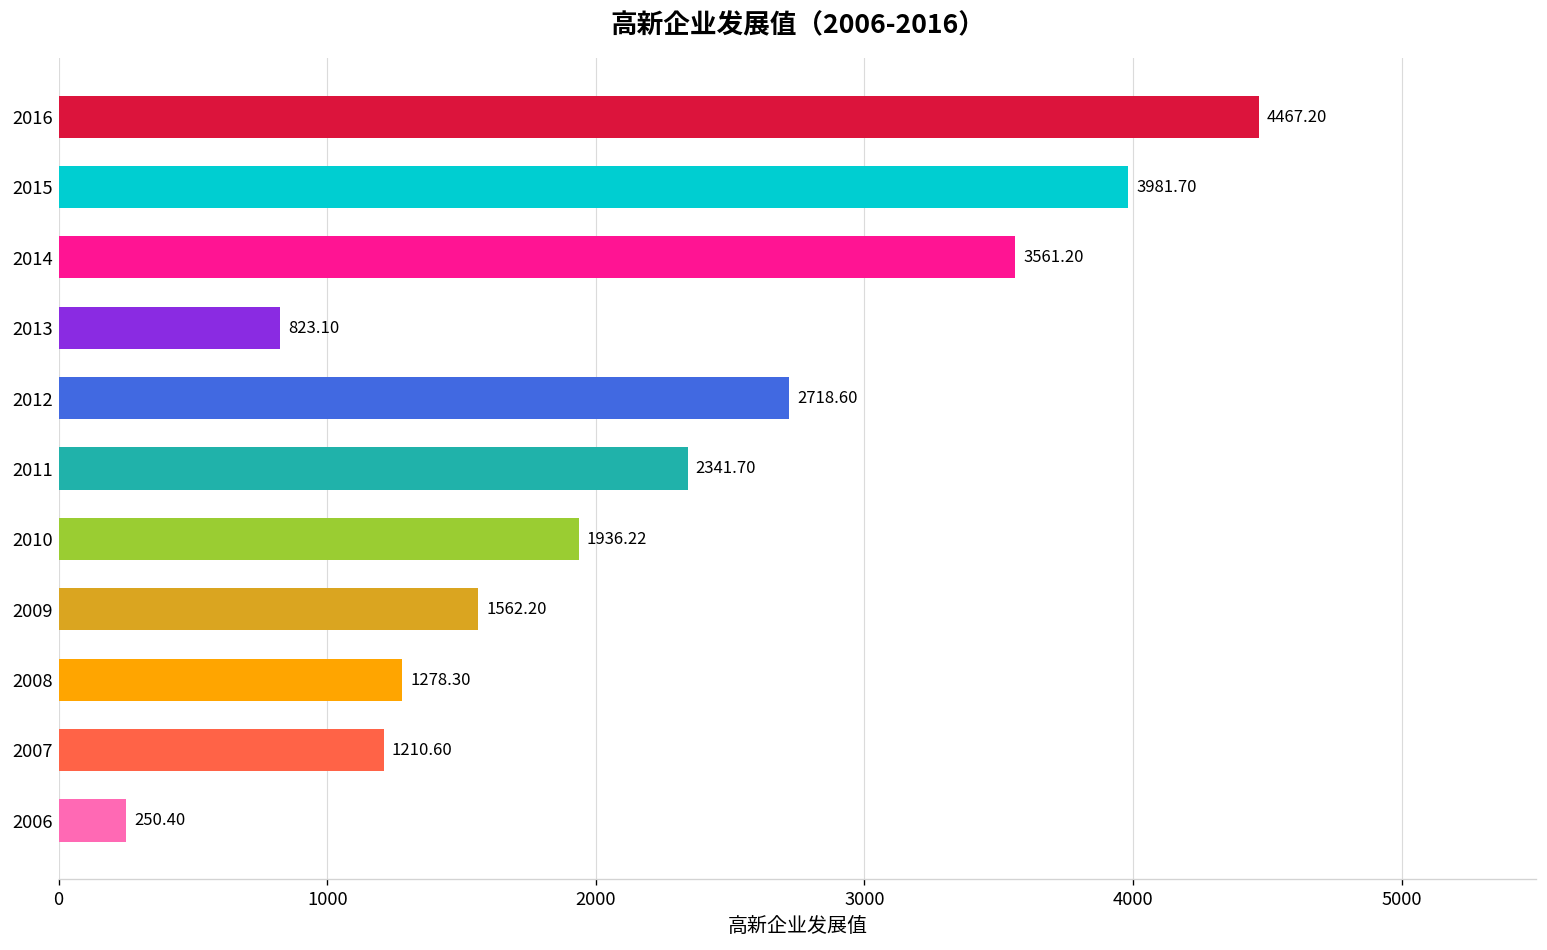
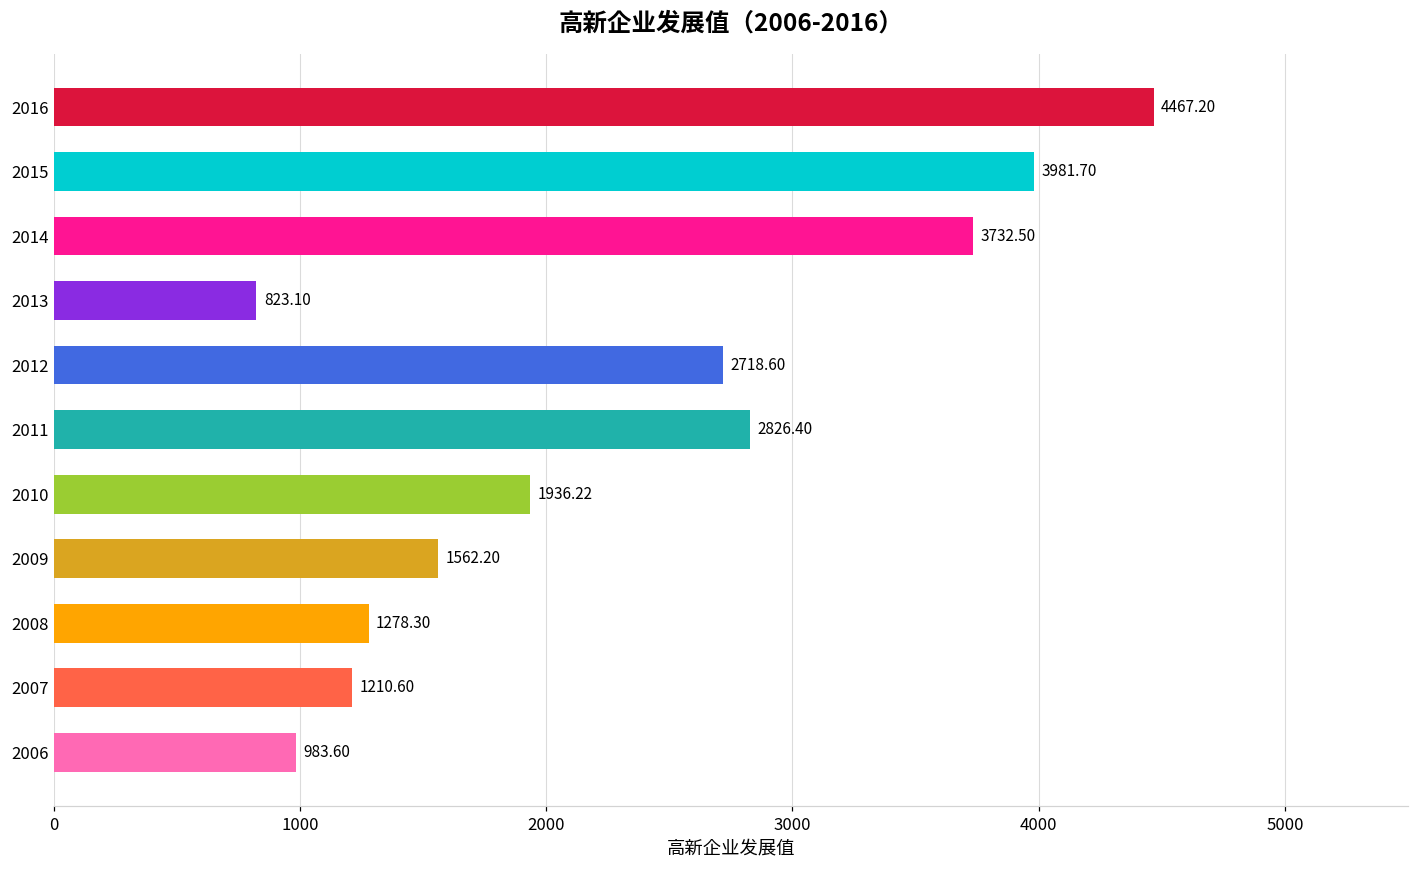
  {
    "2016": 4467.20,
    "2015": 3981.70,
-   "2014": 3561.20,
+   "2014": 3732.50,
    "2013": 823.10,
    "2012": 2718.60,
-   "2011": 2341.70,
+   "2011": 2826.40,
    "2010": 1936.22,
    "2009": 1562.20,
    "2008": 1278.30,
    "2007": 1210.60,
-   "2006": 250.40
+   "2006": 983.60
  }
